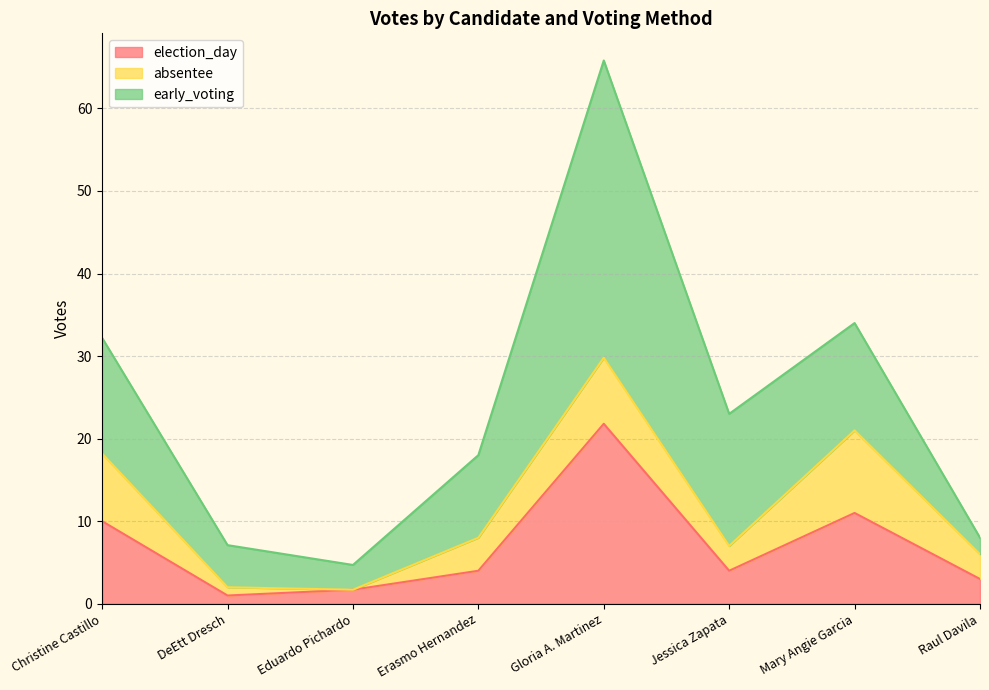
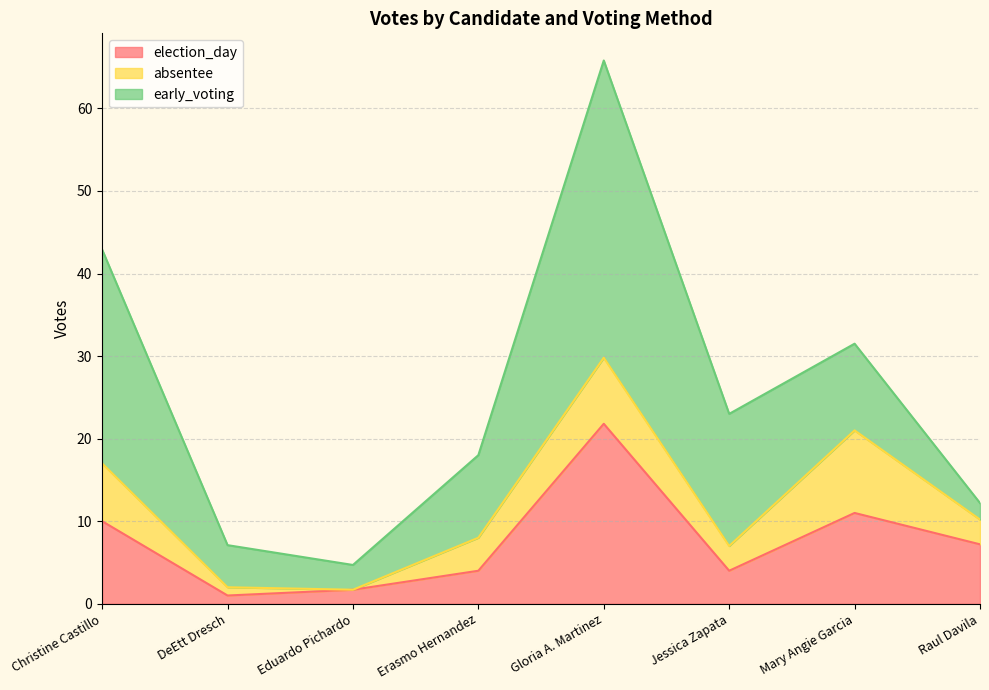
  {
    "election_day": {
      "Christine Castillo": 10,
      "DeEtt Dresch": 1,
      "Erasmo Hernandez": 4,
      "Gloria A. Martinez": 22,
      "Jessica Zapata": 4,
      "Mary Angie Garcia": 11,
-     "Raul Davila": 3
+     "Raul Davila": 7
    },
    "absentee": {
-     "Christine Castillo": 8,
+     "Christine Castillo": 7,
      "DeEtt Dresch": 1,
      "Erasmo Hernandez": 4,
      "Gloria A. Martinez": 8,
      "Jessica Zapata": 3,
      "Mary Angie Garcia": 10,
      "Raul Davila": 3
    },
    "early_voting": {
-     "Christine Castillo": 14,
+     "Christine Castillo": 26,
      "DeEtt Dresch": 5,
      "Eduardo Pichardo": 3,
      "Erasmo Hernandez": 10,
      "Gloria A. Martinez": 36,
      "Jessica Zapata": 16,
-     "Mary Angie Garcia": 13,
+     "Mary Angie Garcia": 11,
      "Raul Davila": 2
    }
  }
